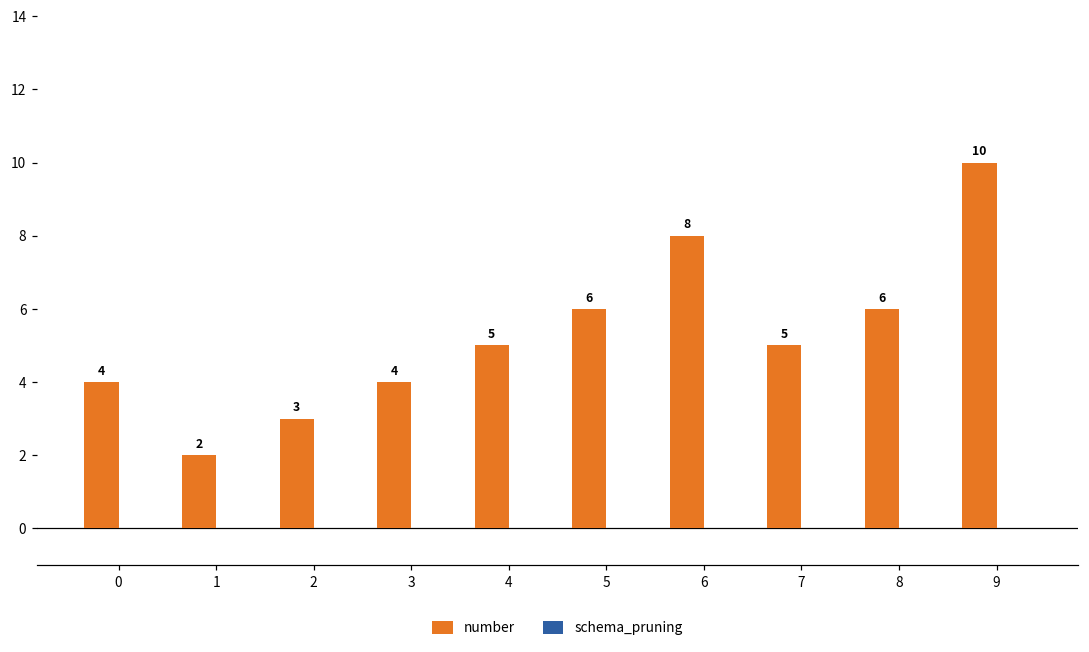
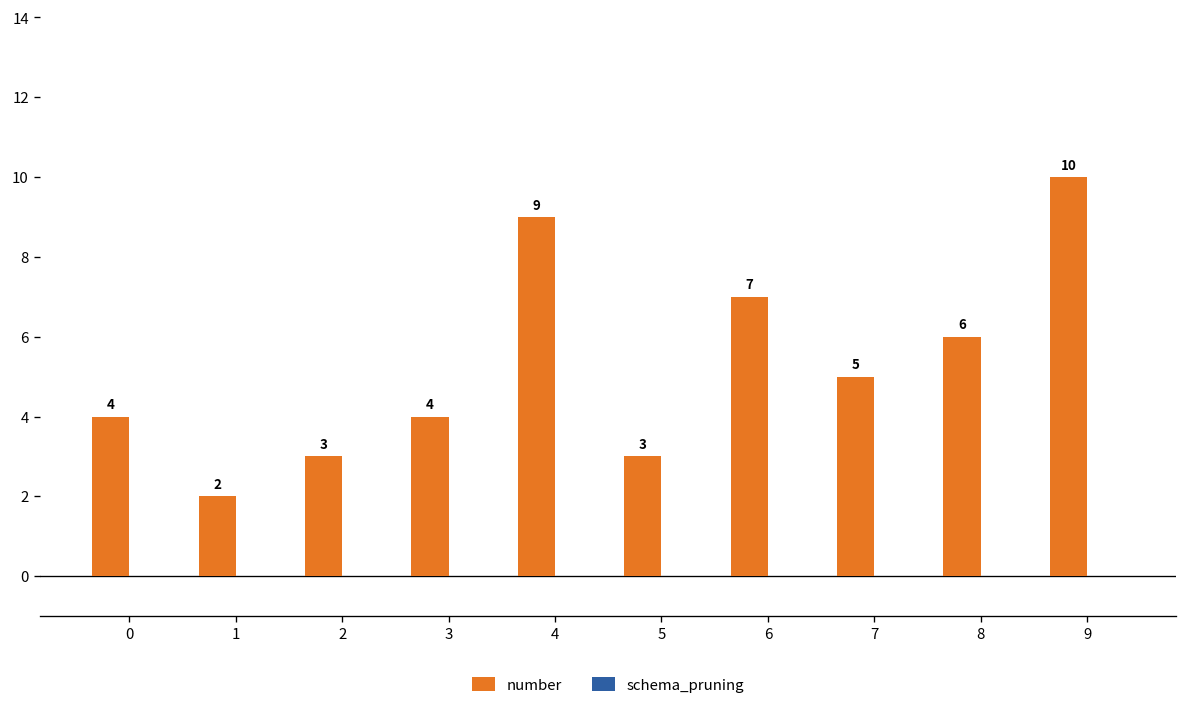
  {
    "number": {
      "0": 4,
      "1": 2,
      "2": 3,
      "3": 4,
-     "4": 5,
-     "5": 6,
-     "6": 8,
+     "4": 9,
+     "5": 3,
+     "6": 7,
      "7": 5,
      "8": 6,
      "9": 10
    },
    "schema_pruning": {
      "0": 0.0,
      "1": 0.0,
      "2": 0.0,
      "3": 0.0,
      "4": 0.0,
      "5": 0.0,
      "6": 0.0,
      "7": 0.0,
      "8": 0.0,
      "9": 0.0
    }
  }
